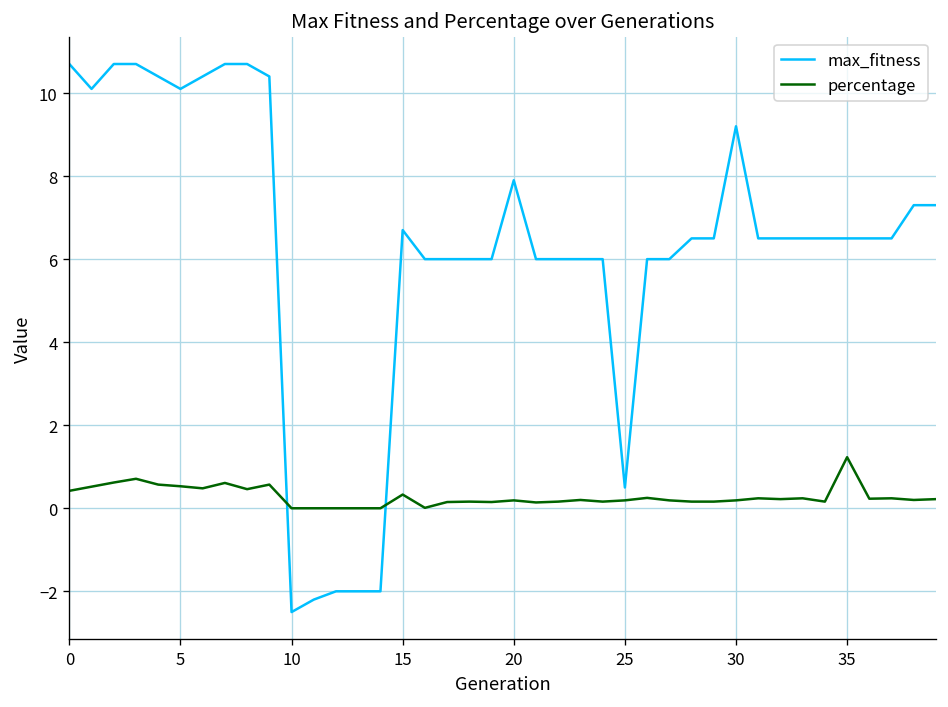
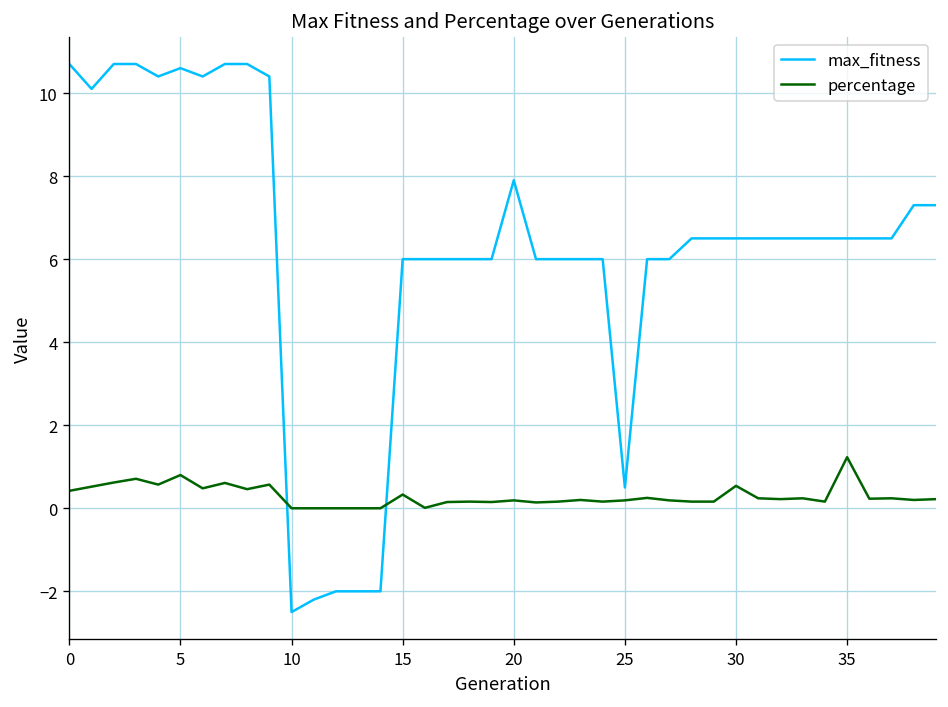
  {
    "max_fitness": {
      "0": 10.7,
-     "5": 10.1,
+     "5": 10.6,
      "10": -2.5,
-     "15": 6.7,
+     "15": 6.0,
      "20": 7.9,
      "25": 0.5,
-     "30": 9.2,
+     "30": 6.5,
      "35": 6.5
    },
    "percentage": {
      "0": 0.4,
-     "5": 0.5,
+     "5": 0.8,
      "10": 0.0,
      "15": 0.3,
      "20": 0.2,
      "25": 0.2,
-     "30": 0.2,
+     "30": 0.5,
      "35": 1.2
    }
  }
